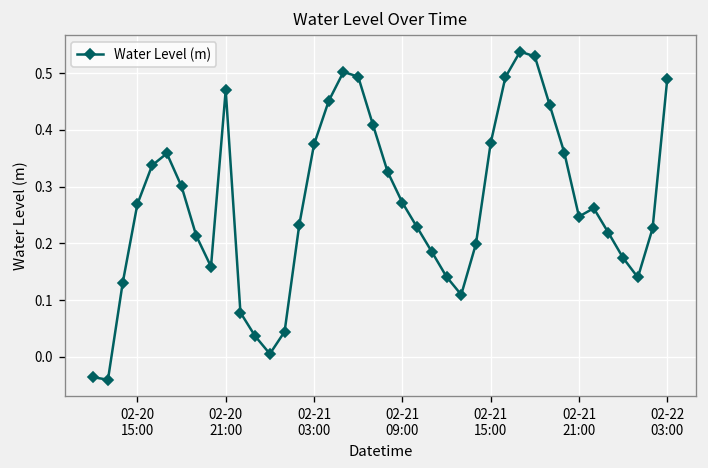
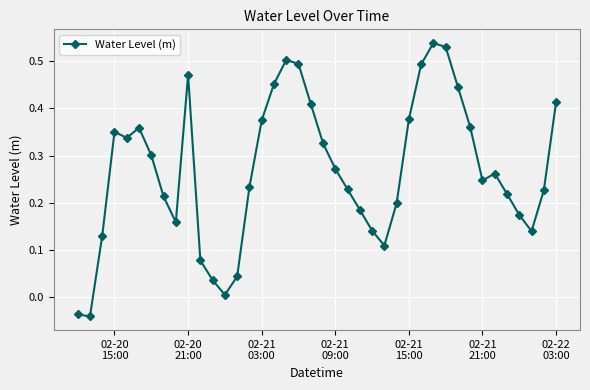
  {
-   "02-20 15:00": 0.27,
+   "02-20 15:00": 0.35,
    "02-20 21:00": 0.47,
    "02-21 03:00": 0.37,
    "02-21 09:00": 0.27,
    "02-21 15:00": 0.38,
    "02-21 21:00": 0.25,
-   "02-22 03:00": 0.49
+   "02-22 03:00": 0.41
  }
